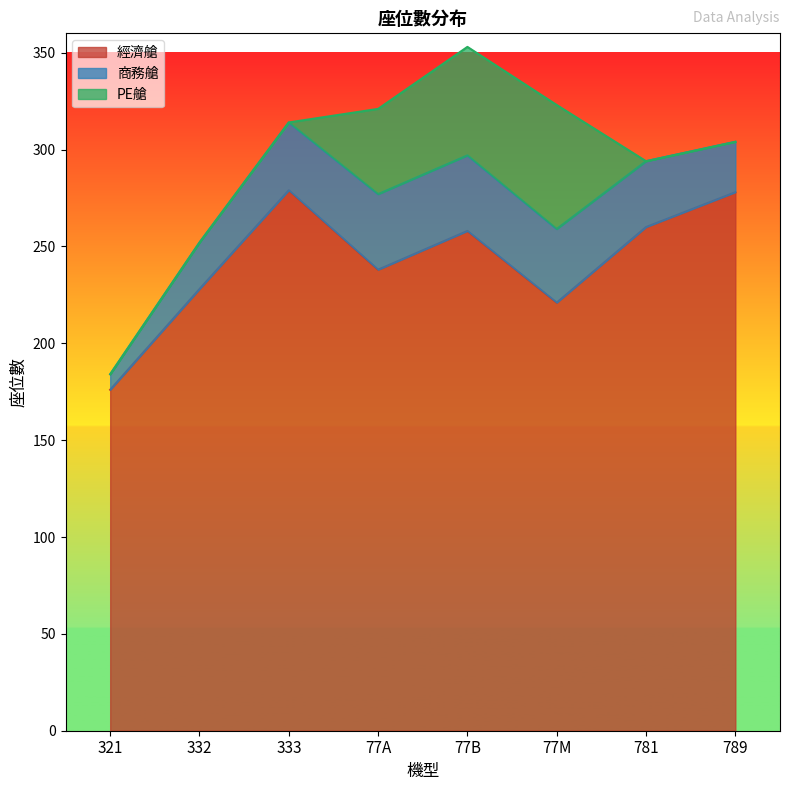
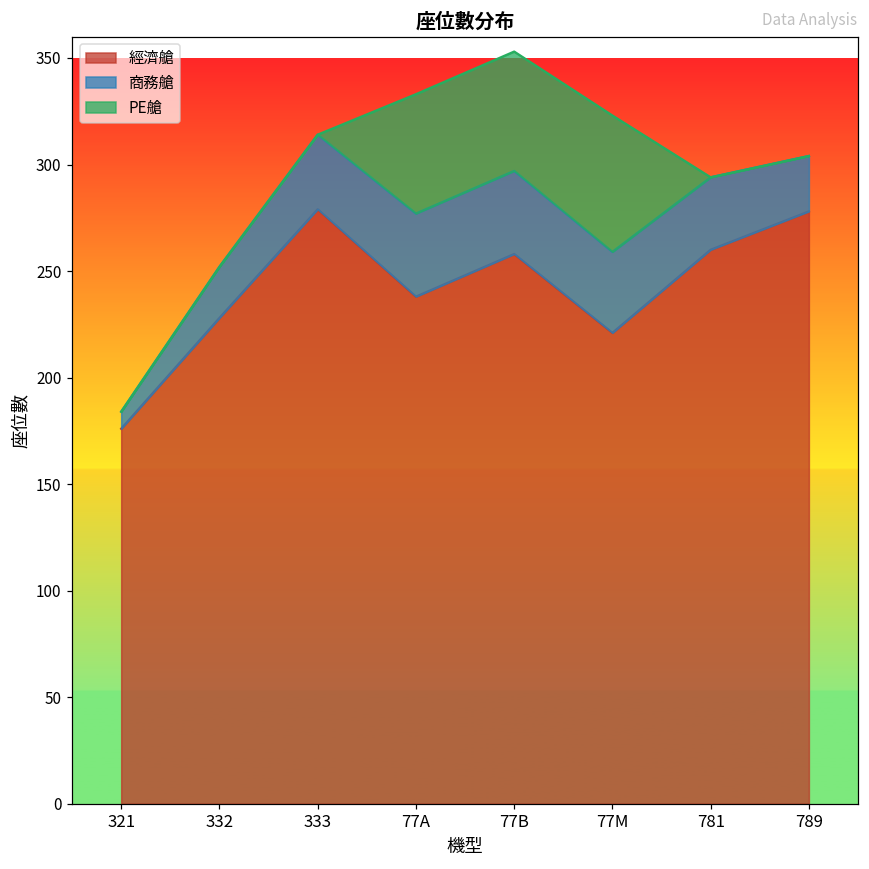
  {
    "經濟艙": {
      "321": 176,
      "332": 228,
      "333": 279,
      "77A": 238,
      "77B": 258,
      "77M": 221,
      "781": 260,
      "789": 278
    },
    "商務艙": {
      "77A": 39,
      "77B": 39,
      "77M": 38
    },
    "PE艙": {
-     "77A": 44,
+     "77A": 56,
      "77B": 56,
      "77M": 64
    }
  }
